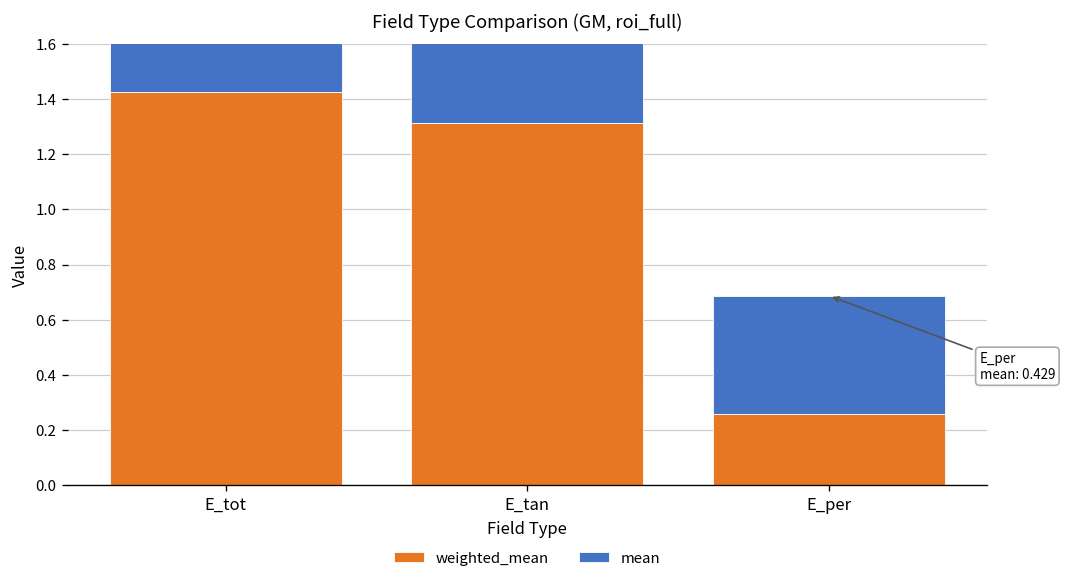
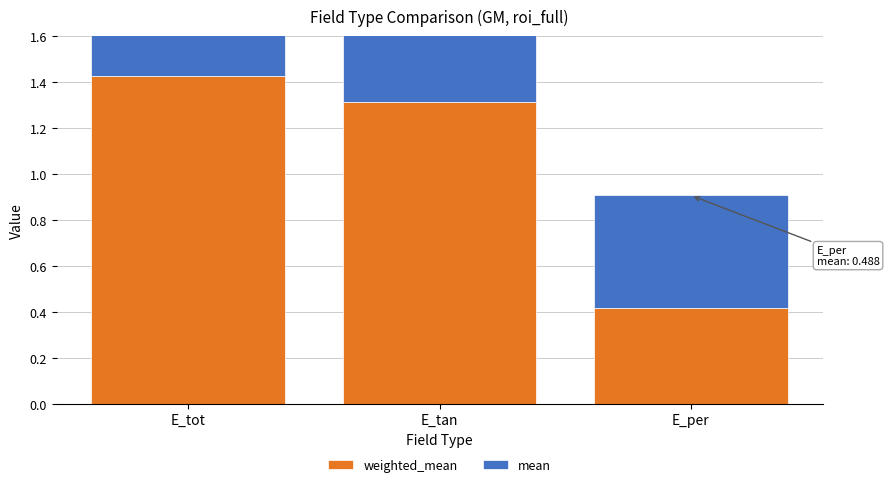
  {
    "weighted_mean": {
      "E_tot": 1.43,
      "E_tan": 1.31,
-     "E_per": 0.26
+     "E_per": 0.42
    },
    "mean": {
-     "E_per": 0.429
+     "E_per": 0.488
    }
  }
